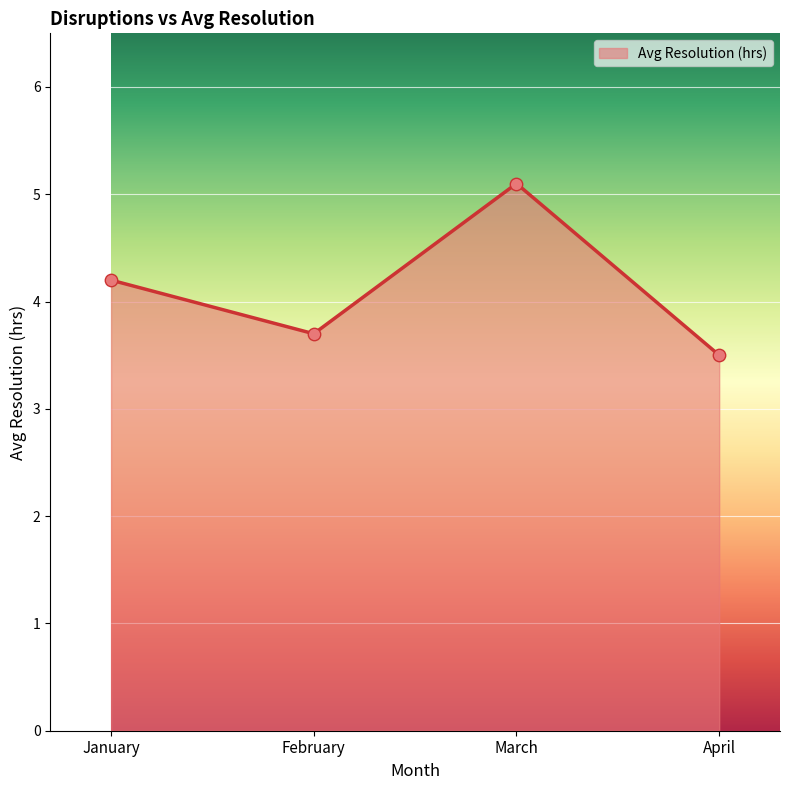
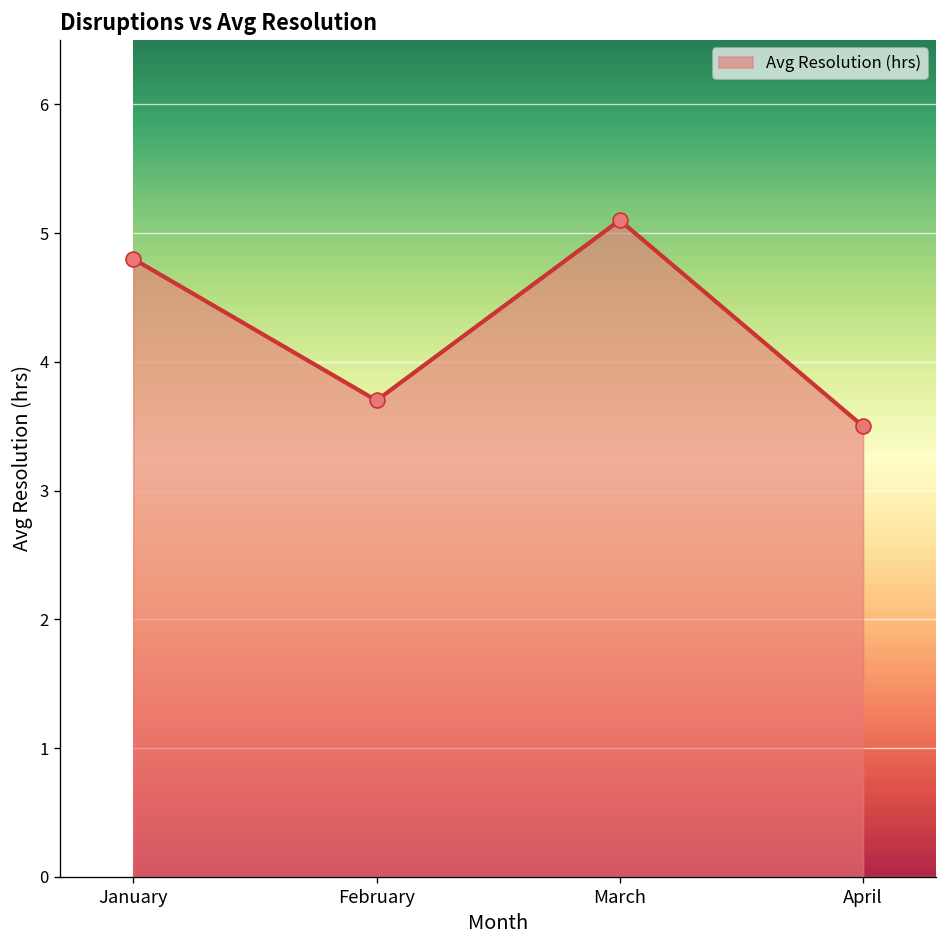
  {
-   "January": 4.2,
+   "January": 4.8,
    "February": 3.7,
    "March": 5.1,
    "April": 3.5
  }
